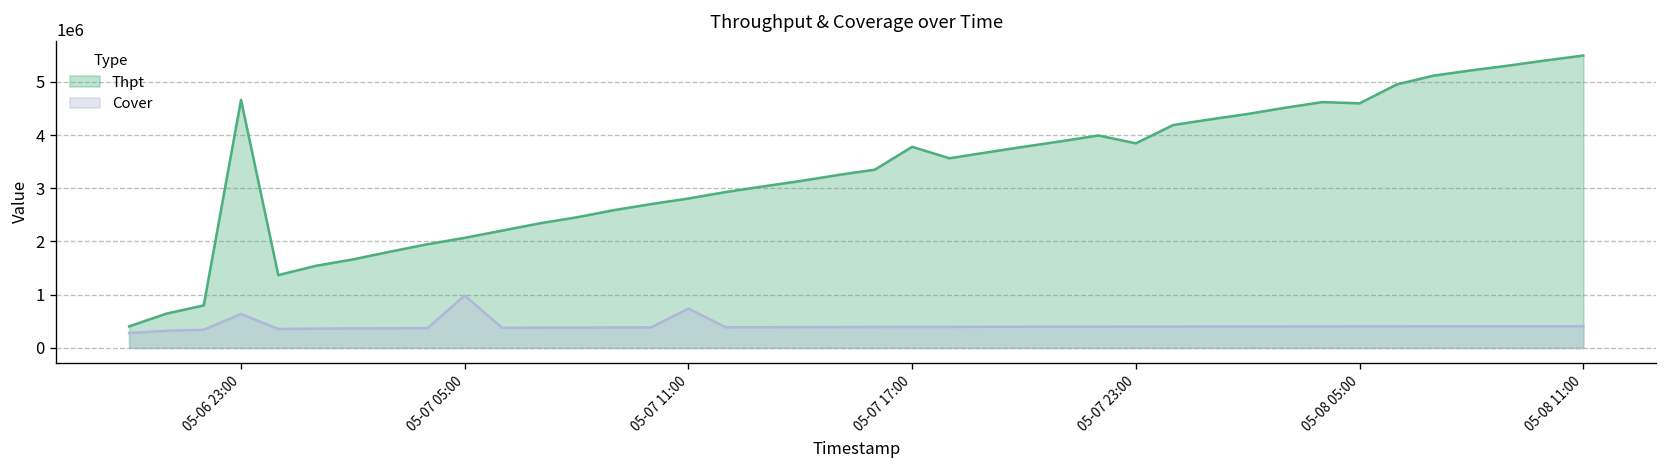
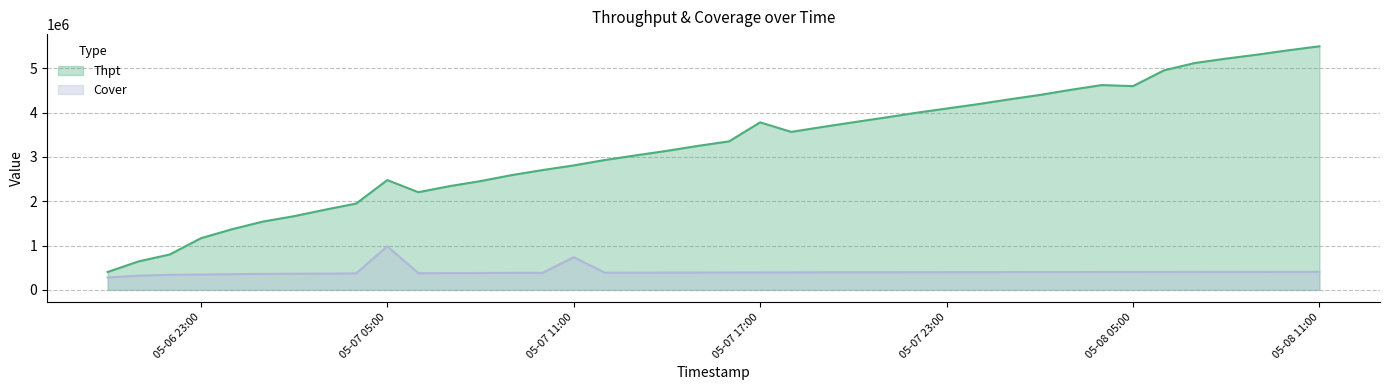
  {
    "Thpt": {
-     "05-06 23:00": 4700000,
-     "05-07 05:00": 2100000,
+     "05-06 23:00": 1200000,
+     "05-07 05:00": 2500000,
      "05-07 11:00": 2800000,
      "05-07 17:00": 3800000,
-     "05-07 23:00": 3800000,
+     "05-07 23:00": 4100000,
      "05-08 05:00": 4600000,
      "05-08 11:00": 5500000
    },
    "Cover": {
-     "05-06 23:00": 600000,
+     "05-06 23:00": 300000,
      "05-07 05:00": 1000000,
      "05-07 11:00": 700000,
      "05-07 17:00": 400000,
      "05-07 23:00": 400000,
      "05-08 05:00": 400000,
      "05-08 11:00": 400000
    }
  }
